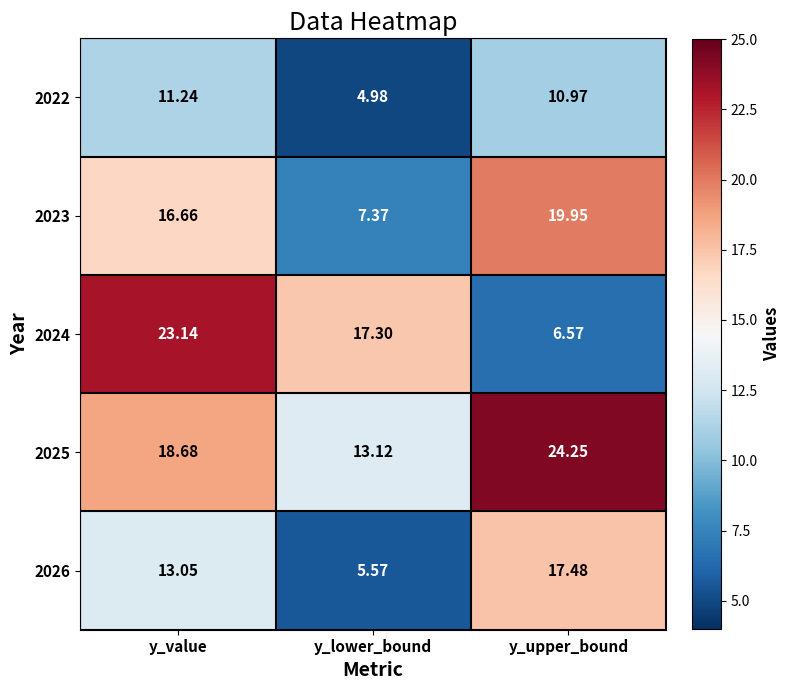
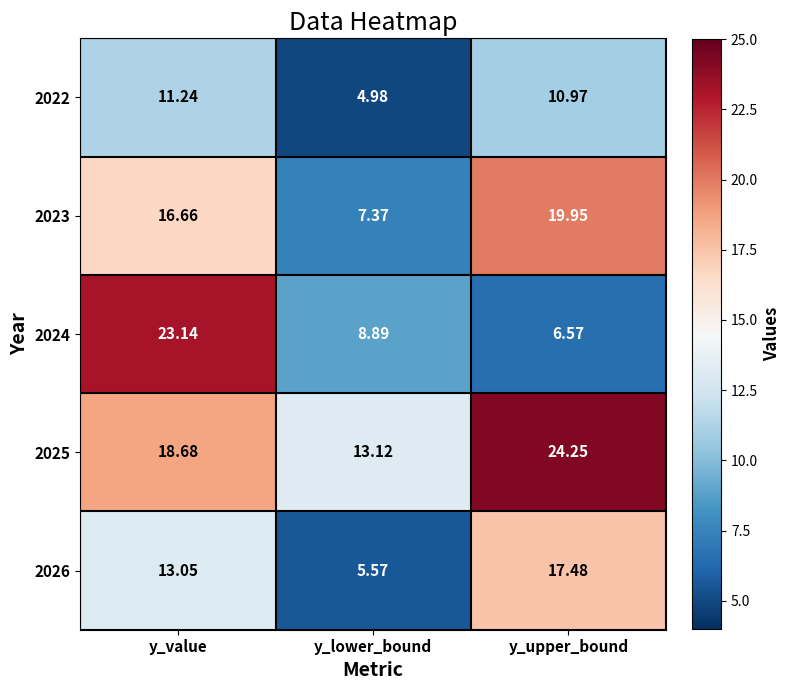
  {
    "2022": {
      "y_value": 11.24,
      "y_lower_bound": 4.98,
      "y_upper_bound": 10.97
    },
    "2023": {
      "y_value": 16.66,
      "y_lower_bound": 7.37,
      "y_upper_bound": 19.95
    },
    "2024": {
      "y_value": 23.14,
-     "y_lower_bound": 17.30,
+     "y_lower_bound": 8.89,
      "y_upper_bound": 6.57
    },
    "2025": {
      "y_value": 18.68,
      "y_lower_bound": 13.12,
      "y_upper_bound": 24.25
    },
    "2026": {
      "y_value": 13.05,
      "y_lower_bound": 5.57,
      "y_upper_bound": 17.48
    }
  }
